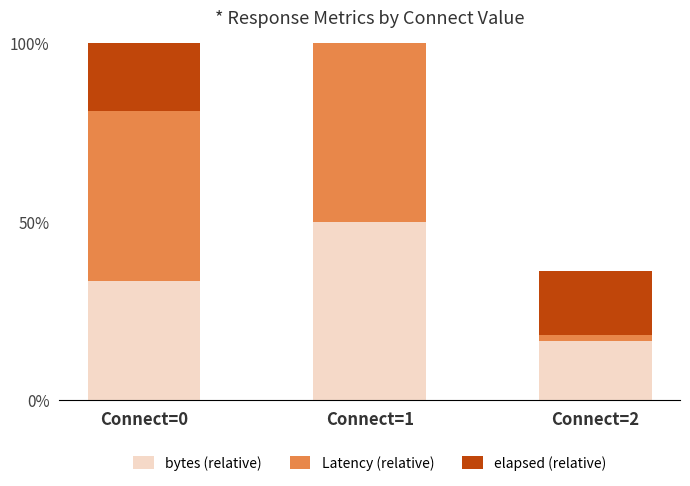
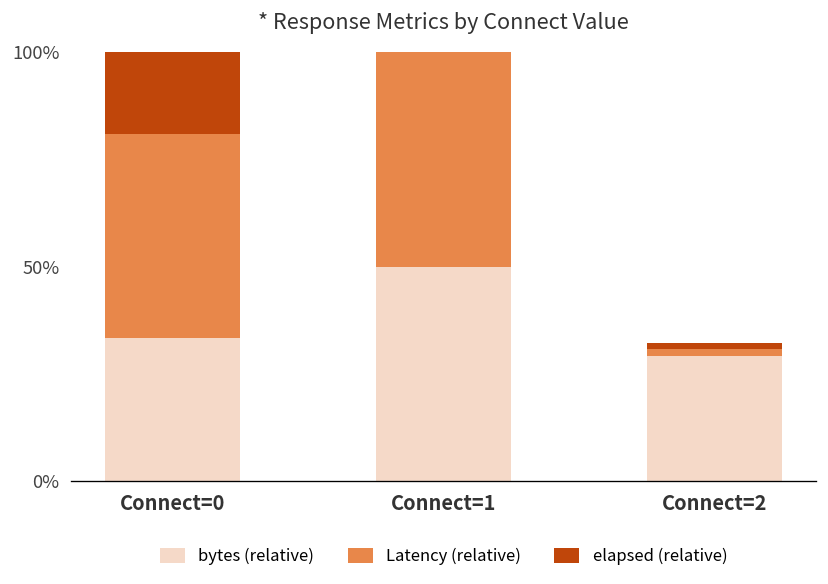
  {
    "bytes (relative)": {
      "Connect=0": "33%",
      "Connect=1": "50%",
-     "Connect=2": "17%"
+     "Connect=2": "29%"
    },
    "Latency (relative)": {
      "Connect=0": "48%",
      "Connect=2": "2%"
    },
    "elapsed (relative)": {
-     "Connect=2": "18%"
+     "Connect=2": "2%"
    }
  }
